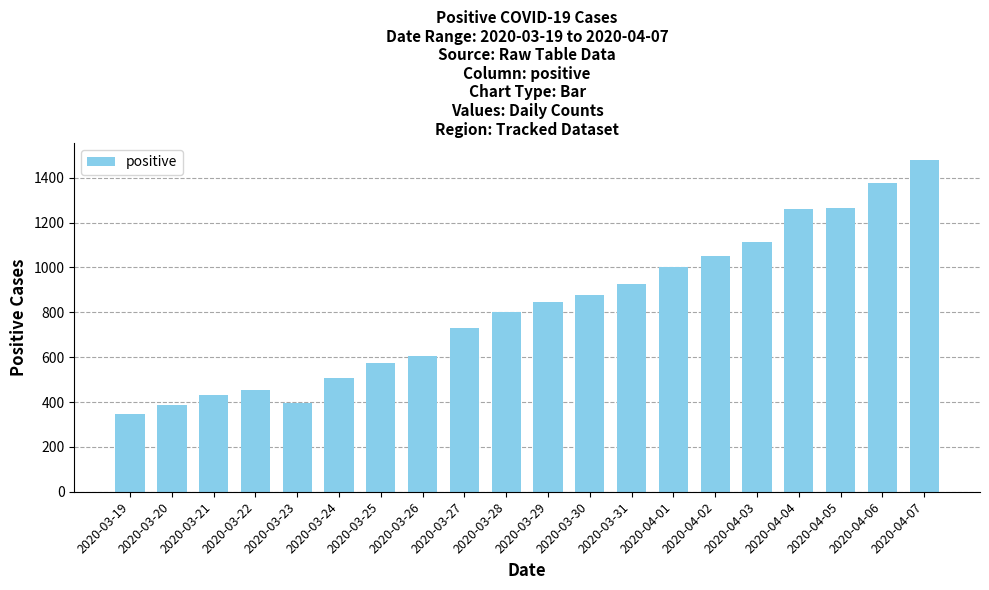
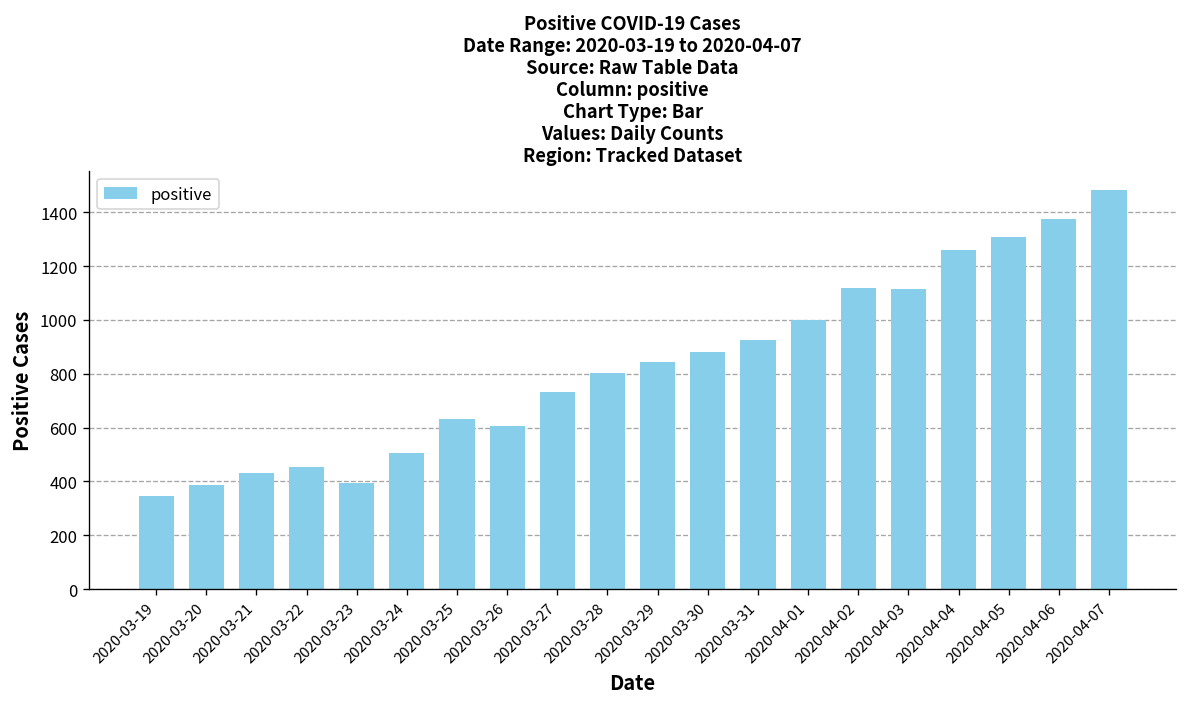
  {
    "2020-03-19": 350,
    "2020-03-20": 390,
    "2020-03-21": 430,
    "2020-03-22": 460,
    "2020-03-23": 400,
    "2020-03-24": 510,
-   "2020-03-25": 580,
+   "2020-03-25": 630,
    "2020-03-26": 610,
    "2020-03-27": 730,
    "2020-03-28": 800,
    "2020-03-29": 840,
    "2020-03-30": 880,
    "2020-03-31": 930,
    "2020-04-01": 1000,
-   "2020-04-02": 1050,
+   "2020-04-02": 1120,
    "2020-04-03": 1110,
    "2020-04-04": 1260,
-   "2020-04-05": 1270,
+   "2020-04-05": 1310,
    "2020-04-06": 1380,
    "2020-04-07": 1480
  }
